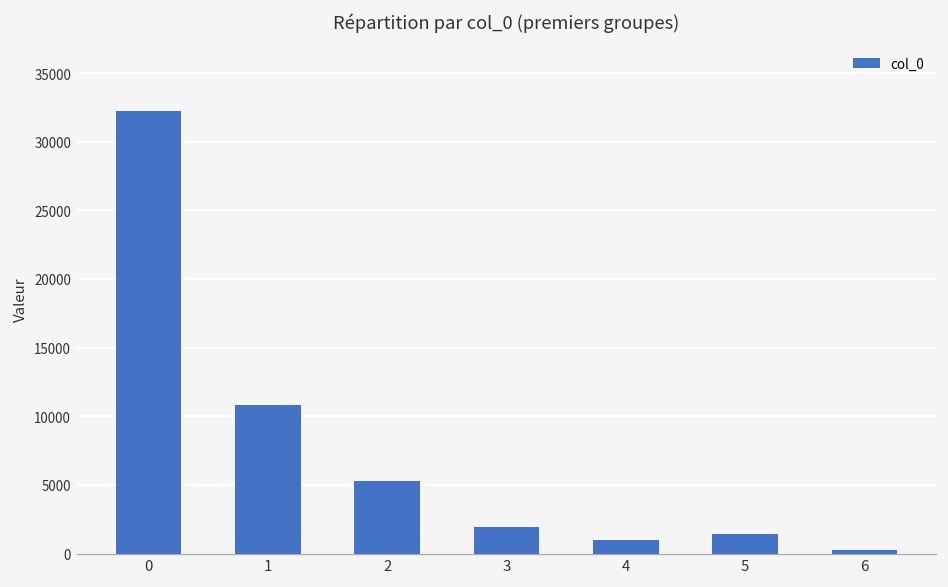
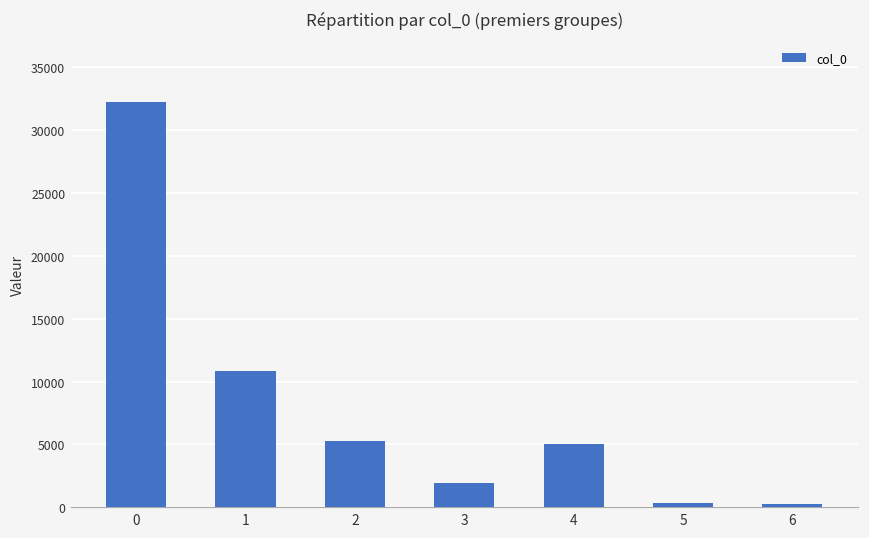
  {
    "0": 32200,
    "1": 10800,
    "2": 5300,
    "3": 1900,
-   "4": 1000,
-   "5": 1400,
+   "4": 5000,
+   "5": 400,
    "6": 200
  }
